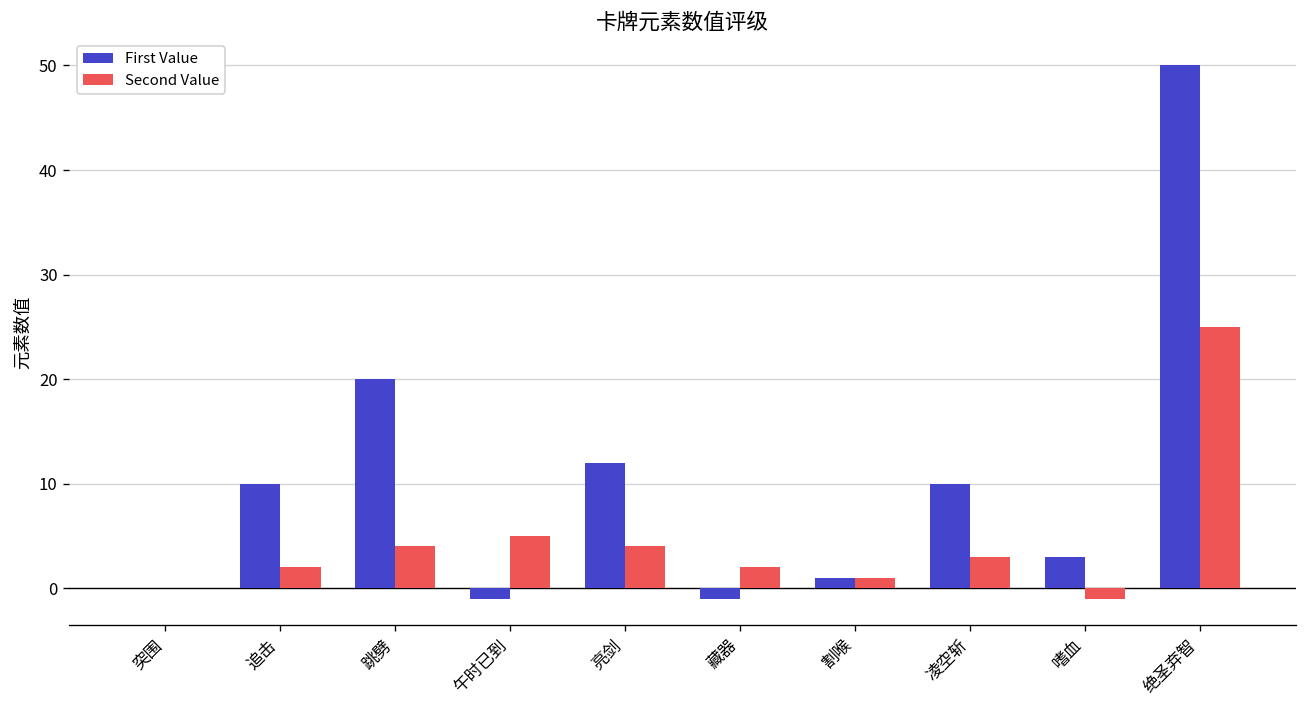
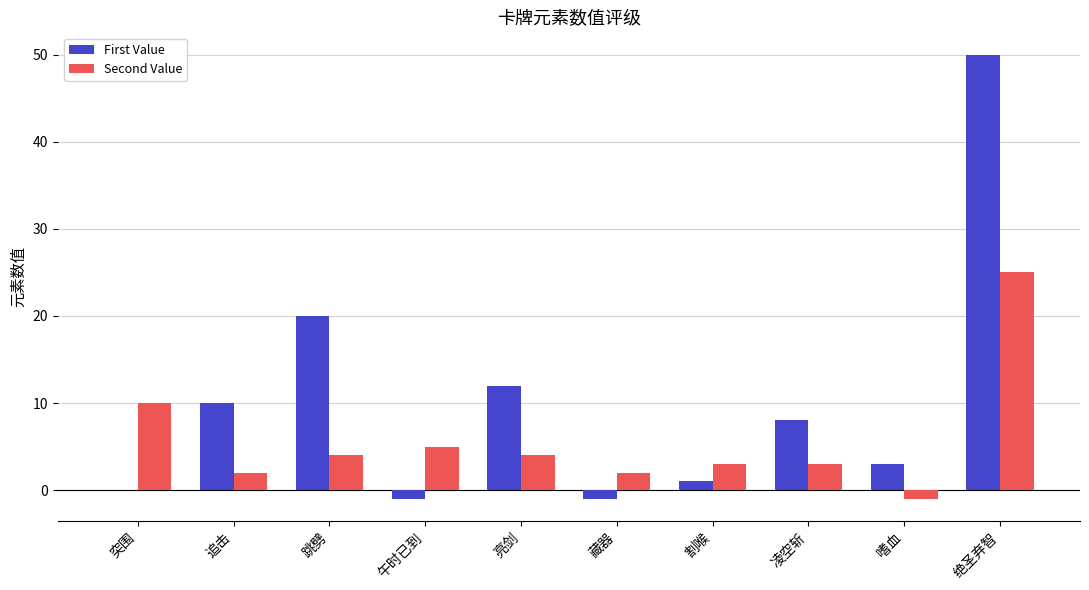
  {
    "First Value": {
      "突围": 0,
      "追击": 10,
      "跳劈": 20,
      "午时已到": -1,
      "亮剑": 12,
      "藏器": -1,
      "割喉": 1,
-     "凌空斩": 10,
+     "凌空斩": 8,
      "嗜血": 3,
      "绝圣弃智": 50
    },
    "Second Value": {
-     "突围": 0,
+     "突围": 10,
      "追击": 2,
      "跳劈": 4,
      "午时已到": 5,
      "亮剑": 4,
      "藏器": 2,
-     "割喉": 1,
+     "割喉": 3,
      "凌空斩": 3,
      "嗜血": -1,
      "绝圣弃智": 25
    }
  }
